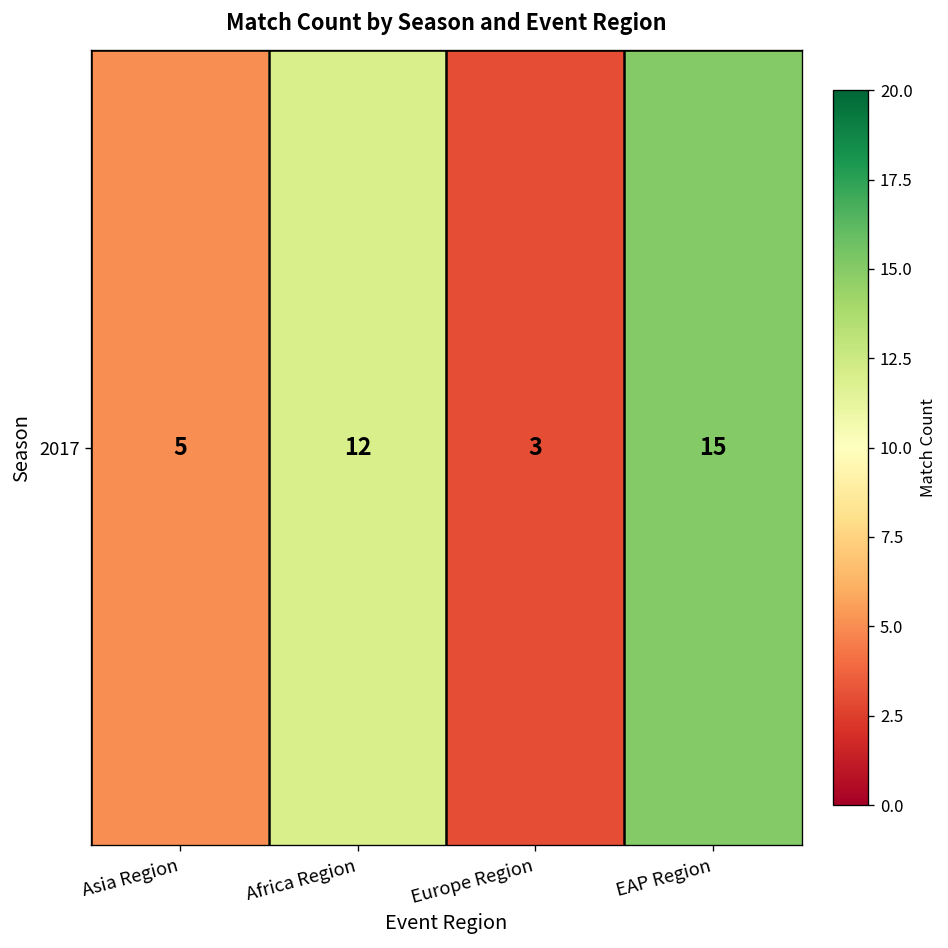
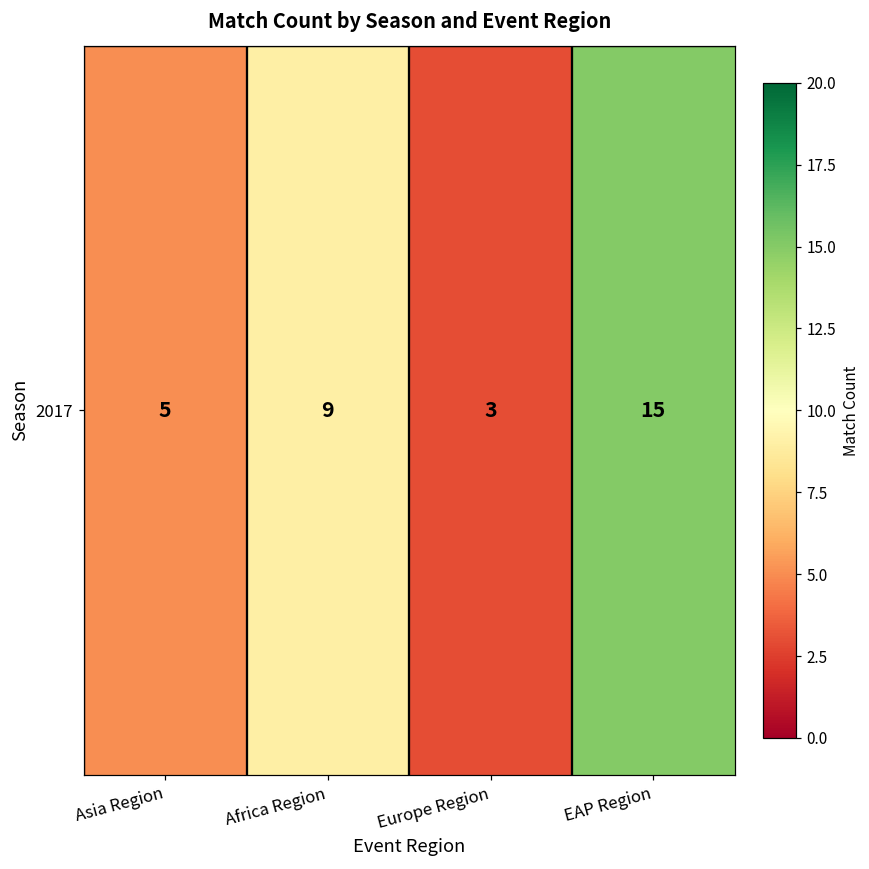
  {
    "2017": {
      "Asia Region": 5,
-     "Africa Region": 12,
+     "Africa Region": 9,
      "Europe Region": 3,
      "EAP Region": 15
    }
  }
